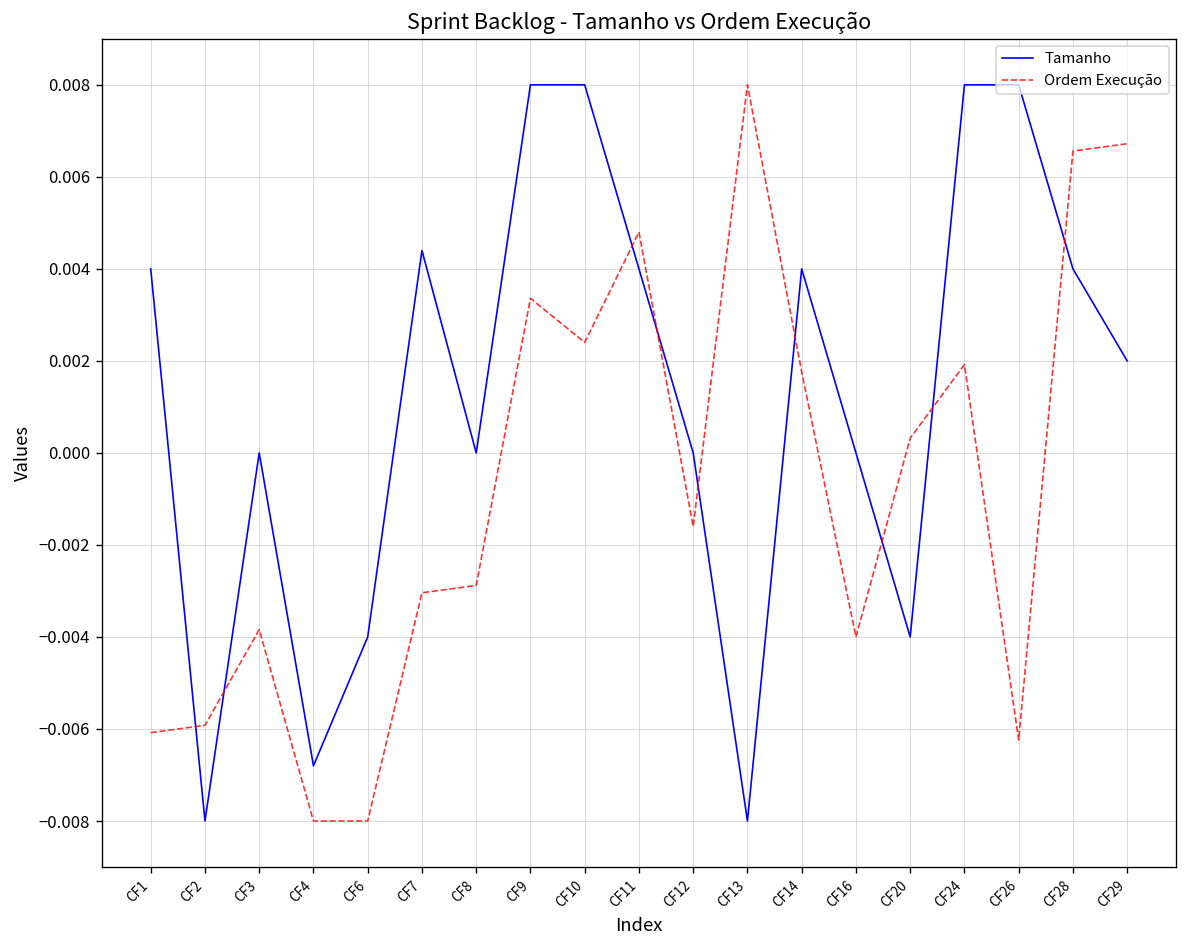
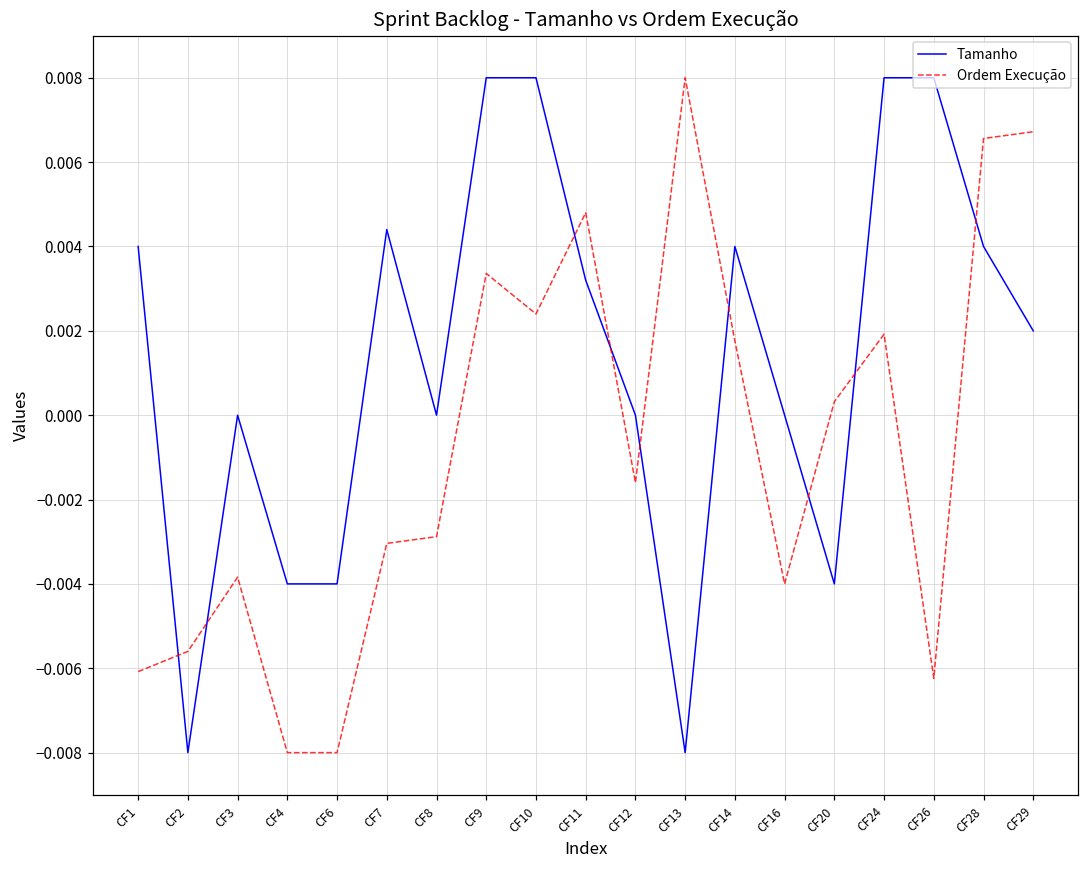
  {
    "Tamanho": {
      "CF1": 0.0040,
      "CF2": -0.0080,
      "CF3": 0.0000,
-     "CF4": -0.0068,
+     "CF4": -0.0040,
      "CF6": -0.0040,
      "CF7": 0.0044,
      "CF8": 0.0000,
      "CF9": 0.0080,
      "CF10": 0.0080,
-     "CF11": 0.0040,
+     "CF11": 0.0032,
      "CF12": 0.0000,
      "CF13": -0.0080,
      "CF14": 0.0040,
      "CF16": 0.0000,
      "CF20": -0.0040,
      "CF24": 0.0080,
      "CF28": 0.0040,
      "CF29": 0.0020
    },
    "Ordem Execução": {
      "CF1": -0.0061,
-     "CF2": -0.0059,
+     "CF2": -0.0056,
      "CF3": -0.0038,
      "CF4": -0.0080,
      "CF6": -0.0080,
      "CF7": -0.0030,
      "CF8": -0.0029,
      "CF9": 0.0034,
      "CF10": 0.0024,
      "CF11": 0.0048,
      "CF12": -0.0016,
      "CF13": 0.0080,
      "CF14": 0.0018,
      "CF16": -0.0040,
      "CF20": 0.0003,
      "CF24": 0.0019,
      "CF26": -0.0062,
      "CF28": 0.0066,
      "CF29": 0.0067
    }
  }
